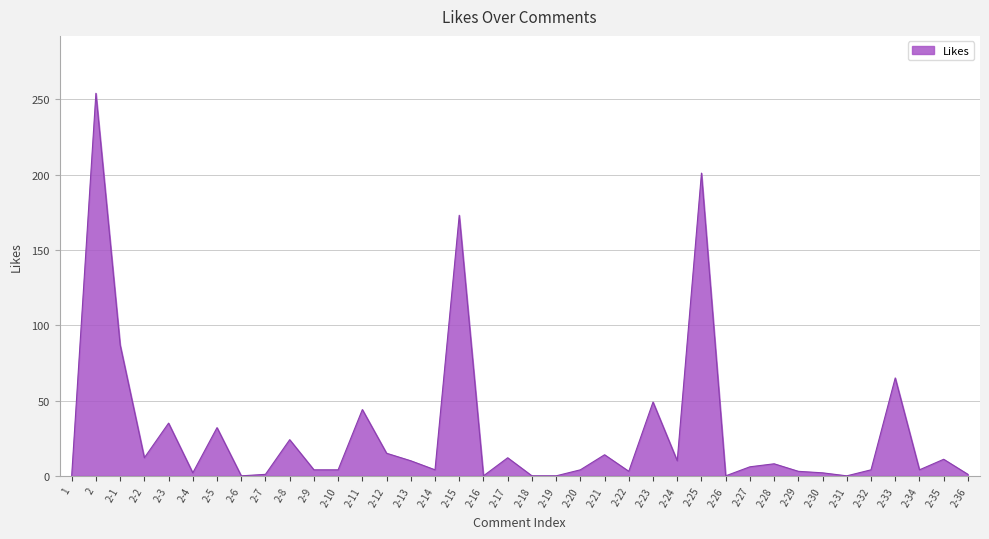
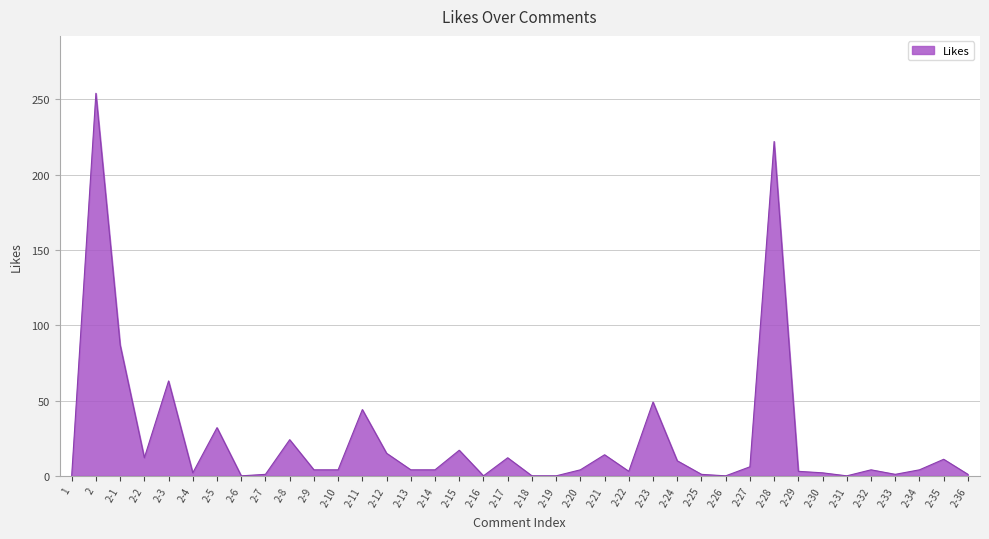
  {
    "1": 0,
    "2": 254,
    "2-1": 87,
    "2-2": 12,
-   "2-3": 35,
+   "2-3": 63,
    "2-4": 2,
    "2-5": 32,
    "2-6": 0,
    "2-7": 1,
    "2-8": 24,
    "2-9": 4,
    "2-10": 4,
    "2-11": 44,
    "2-12": 15,
-   "2-13": 10,
+   "2-13": 4,
    "2-14": 4,
-   "2-15": 173,
+   "2-15": 17,
    "2-16": 0,
    "2-17": 12,
    "2-18": 0,
    "2-19": 0,
    "2-20": 4,
    "2-21": 14,
    "2-22": 3,
    "2-23": 49,
    "2-24": 10,
-   "2-25": 201,
+   "2-25": 1,
    "2-26": 0,
    "2-27": 6,
-   "2-28": 8,
+   "2-28": 222,
    "2-29": 3,
    "2-30": 2,
    "2-31": 0,
    "2-32": 4,
-   "2-33": 65,
+   "2-33": 1,
    "2-34": 4,
    "2-35": 11,
    "2-36": 1
  }
